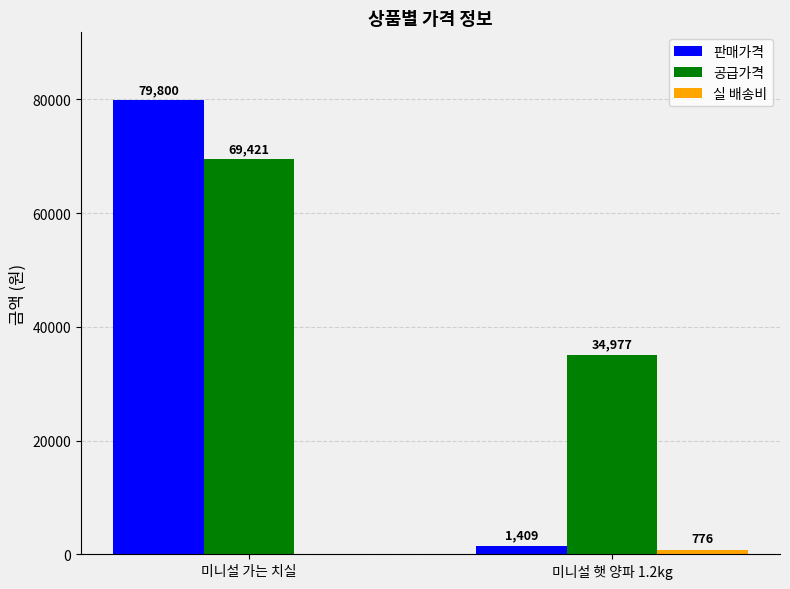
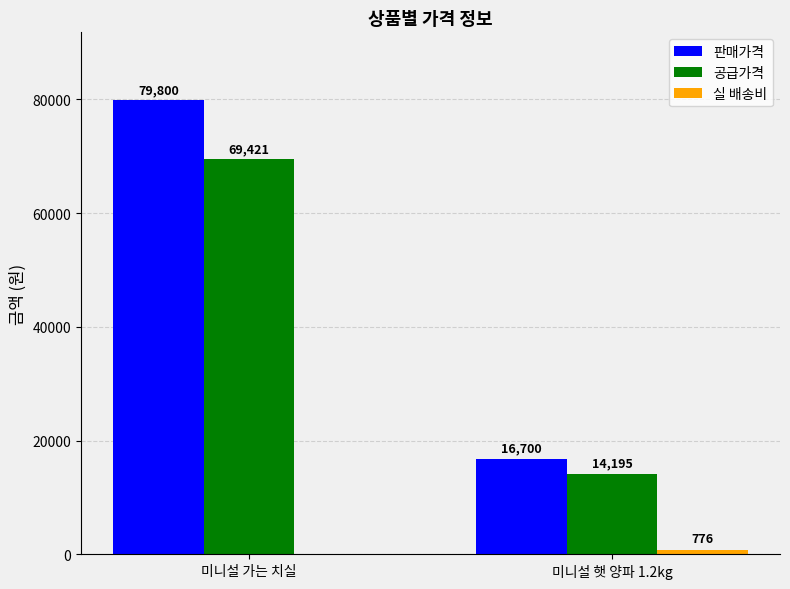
  {
    "판매가격": {
      "미니설 가는 치실": "79,800",
-     "미니설 햇 양파 1.2kg": "1,409"
+     "미니설 햇 양파 1.2kg": "16,700"
    },
    "공급가격": {
      "미니설 가는 치실": "69,421",
-     "미니설 햇 양파 1.2kg": "34,977"
+     "미니설 햇 양파 1.2kg": "14,195"
    },
    "실 배송비": {
      "미니설 햇 양파 1.2kg": "776"
    }
  }
